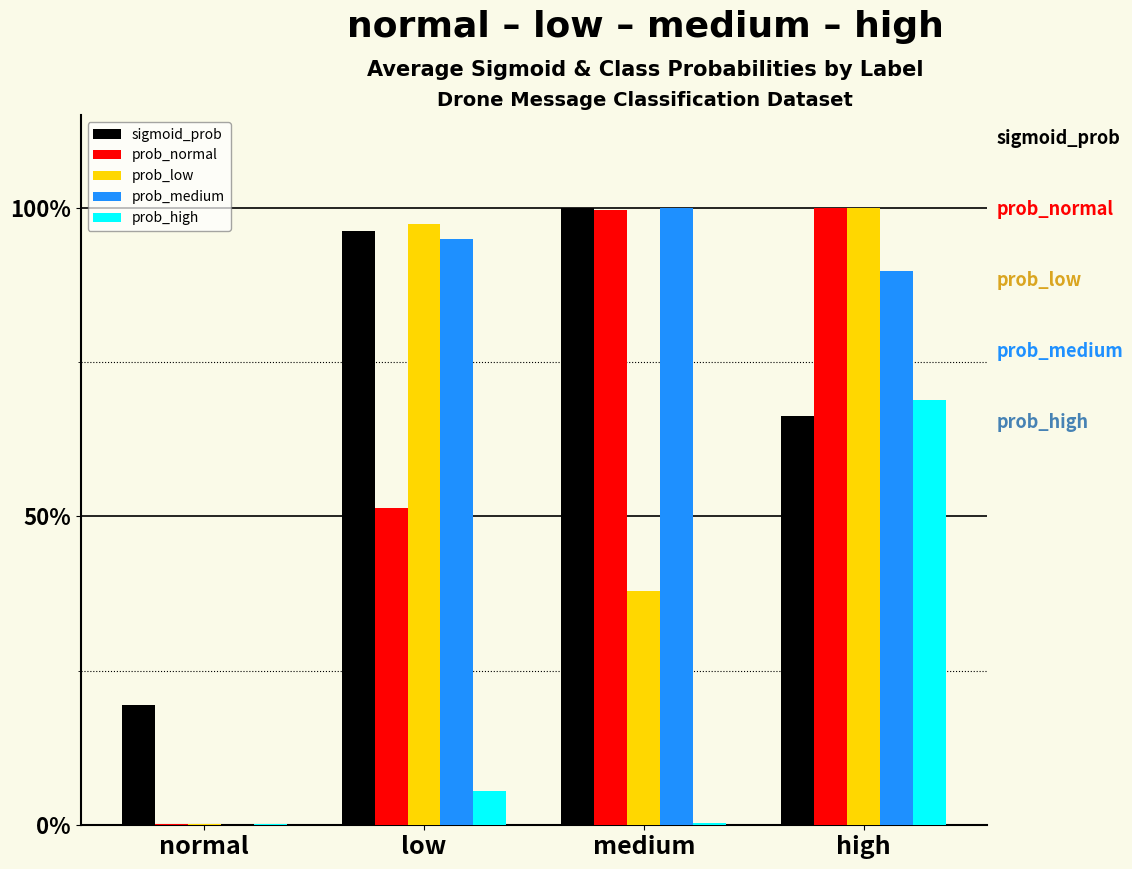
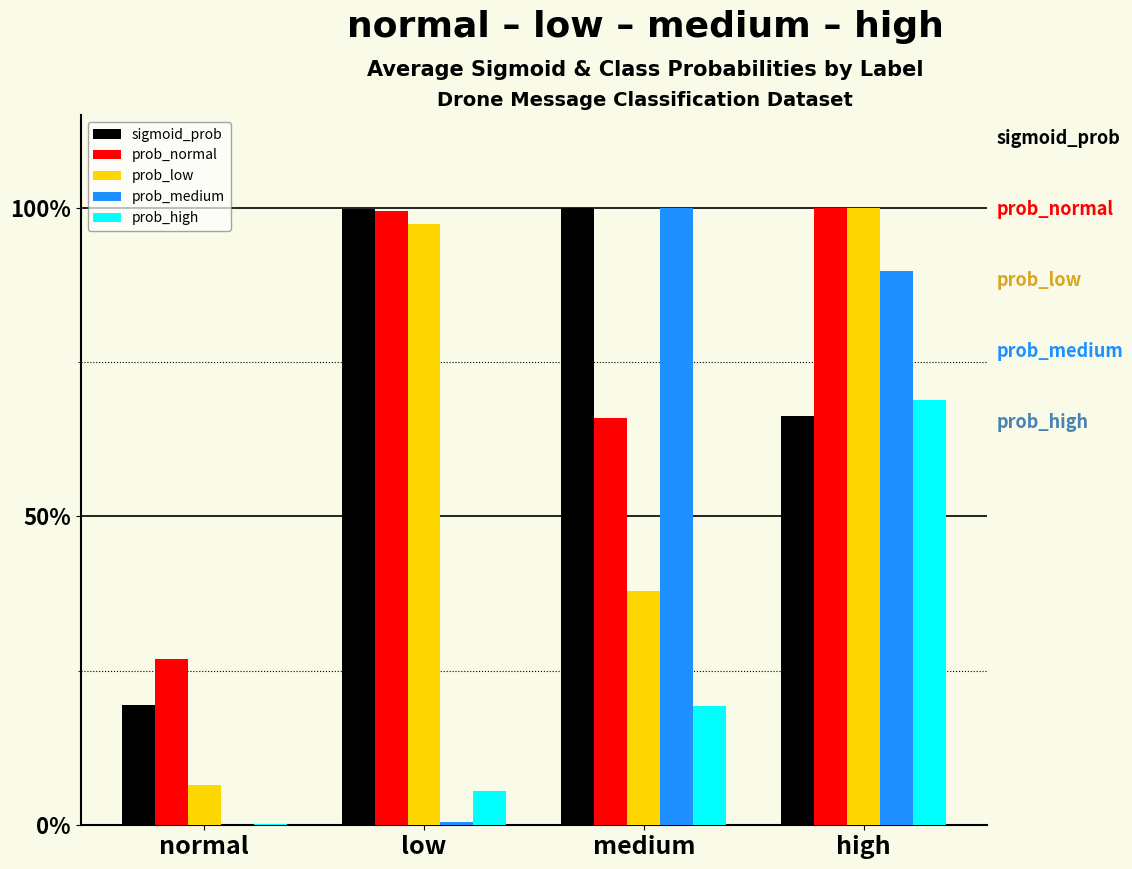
  {
    "sigmoid_prob": {
      "normal": "20%",
-     "low": "96%",
+     "low": "100%",
      "medium": "100%",
      "high": "66%"
    },
    "prob_normal": {
-     "normal": "0%",
-     "low": "51%",
-     "medium": "100%",
+     "normal": "27%",
+     "low": "99%",
+     "medium": "66%",
      "high": "100%"
    },
    "prob_low": {
-     "normal": "0%",
+     "normal": "7%",
      "low": "97%",
      "medium": "38%",
      "high": "100%"
    },
    "prob_medium": {
-     "low": "95%",
+     "low": "0%",
      "medium": "100%",
      "high": "90%"
    },
    "prob_high": {
      "low": "6%",
-     "medium": "0%",
+     "medium": "19%",
      "high": "69%"
    }
  }
